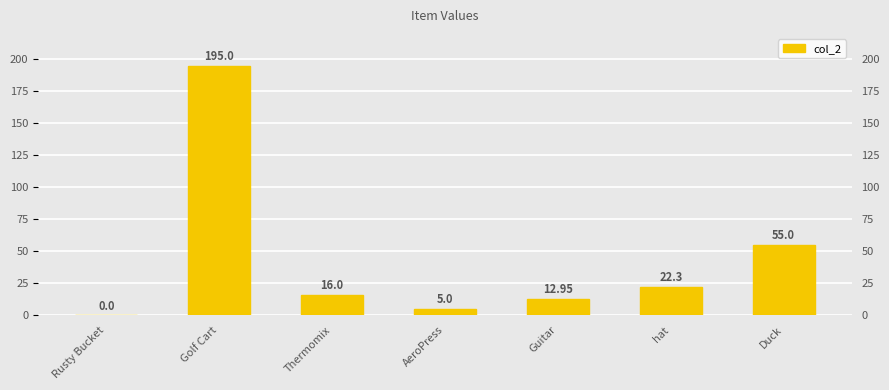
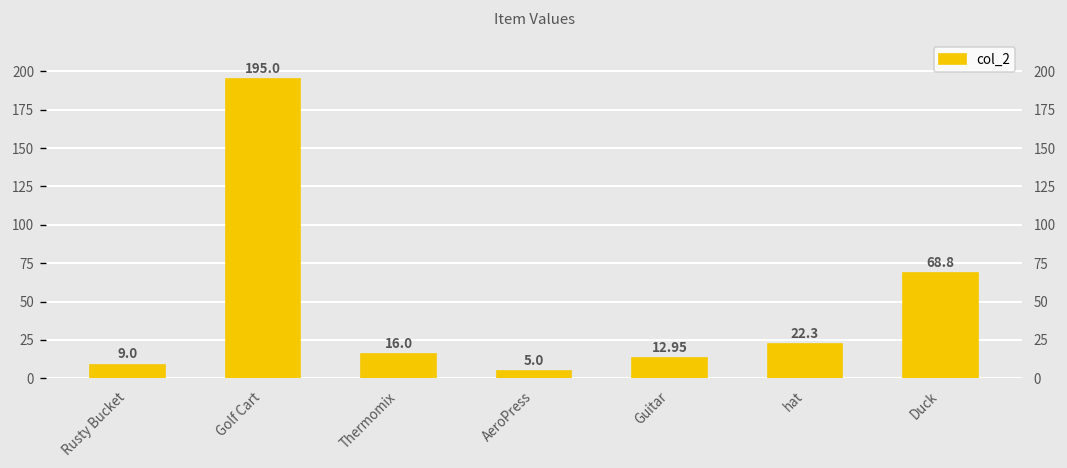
  {
-   "Rusty Bucket": 0.0,
+   "Rusty Bucket": 9.0,
    "Golf Cart": 195.0,
    "Thermomix": 16.0,
    "AeroPress": 5.0,
    "Guitar": 12.95,
    "hat": 22.3,
-   "Duck": 55.0
+   "Duck": 68.8
  }
